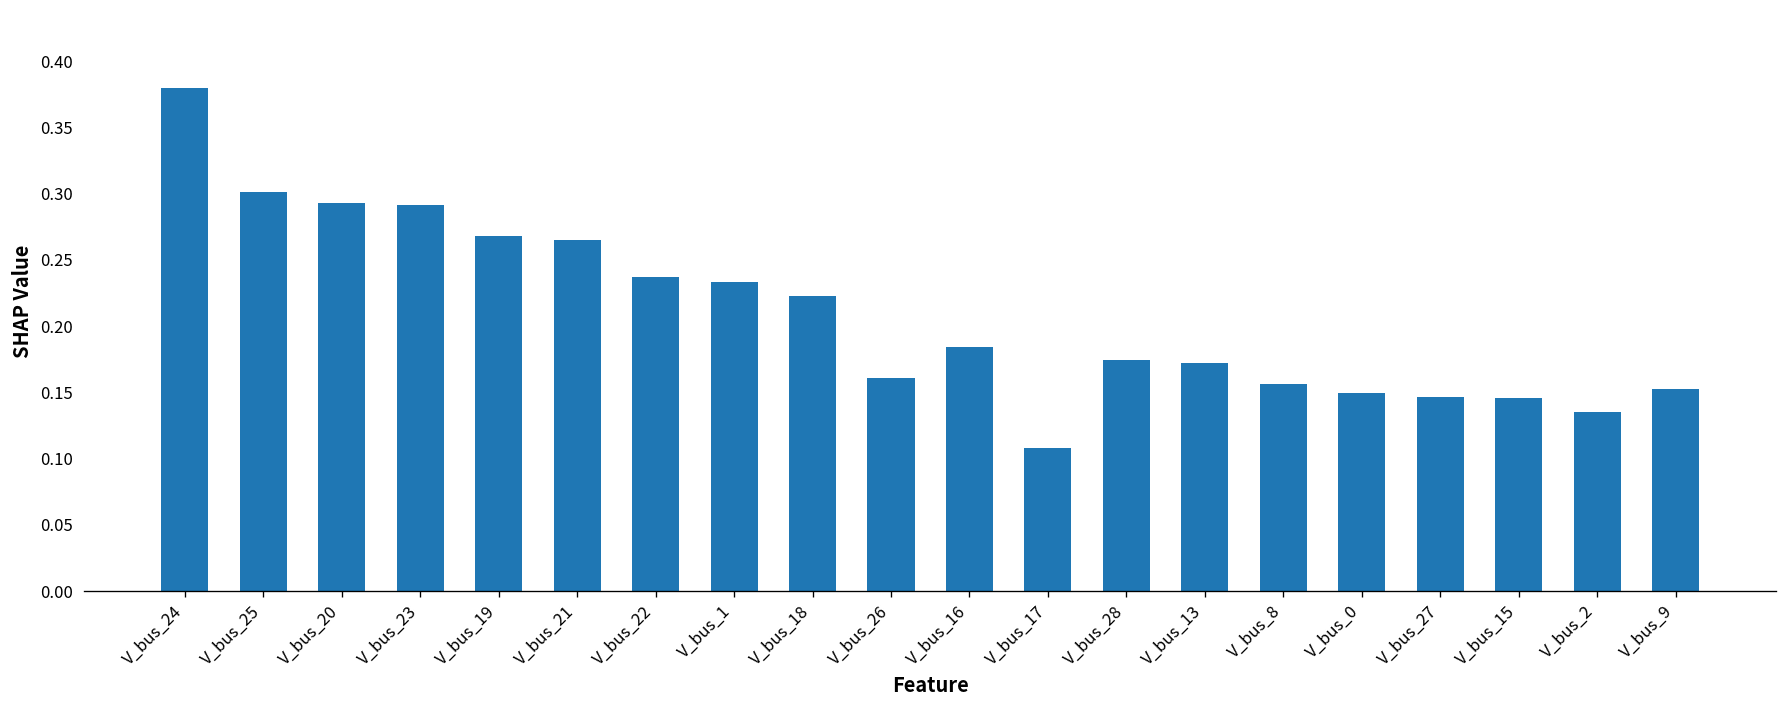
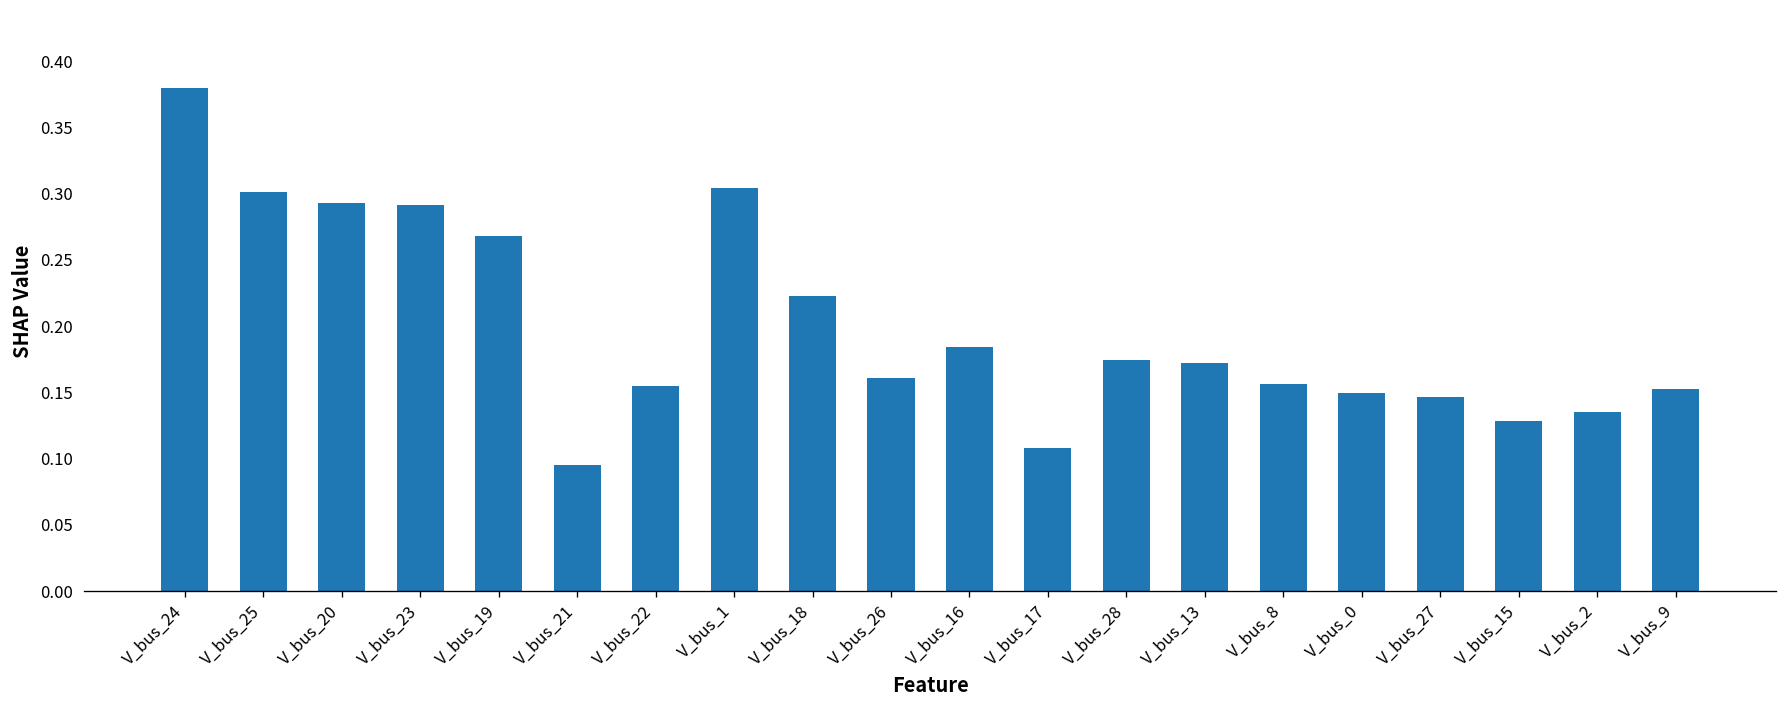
  {
    "V_bus_24": 0.380,
    "V_bus_25": 0.302,
    "V_bus_20": 0.293,
    "V_bus_23": 0.291,
    "V_bus_19": 0.268,
-   "V_bus_21": 0.265,
-   "V_bus_22": 0.238,
-   "V_bus_1": 0.233,
+   "V_bus_21": 0.095,
+   "V_bus_22": 0.155,
+   "V_bus_1": 0.304,
    "V_bus_18": 0.223,
    "V_bus_26": 0.161,
    "V_bus_16": 0.184,
    "V_bus_17": 0.108,
    "V_bus_28": 0.175,
    "V_bus_13": 0.173,
    "V_bus_8": 0.156,
    "V_bus_0": 0.150,
    "V_bus_27": 0.147,
-   "V_bus_15": 0.146,
+   "V_bus_15": 0.129,
    "V_bus_2": 0.135,
    "V_bus_9": 0.153
  }
